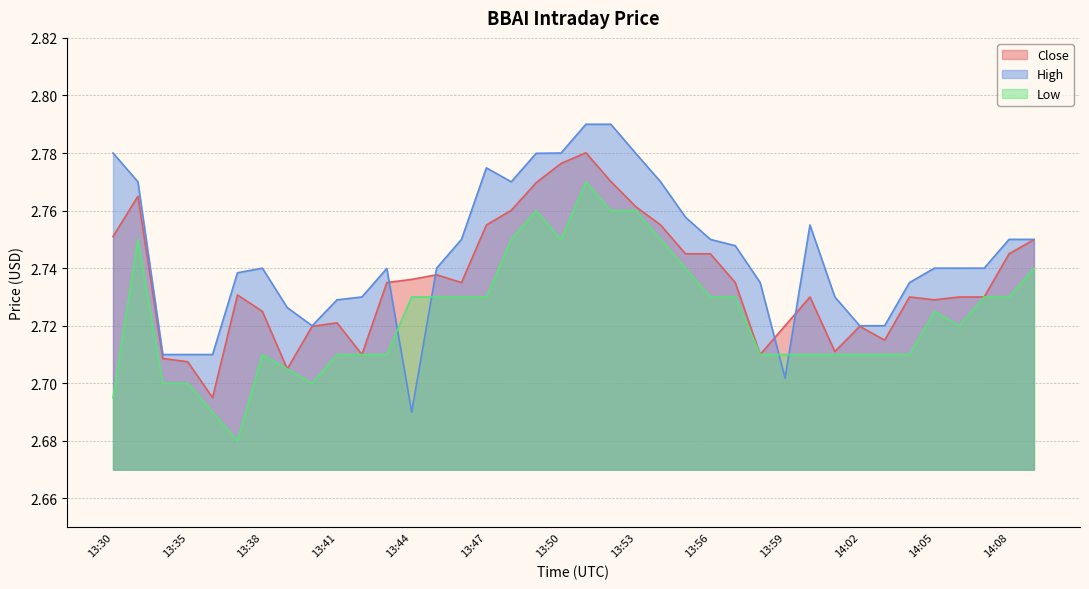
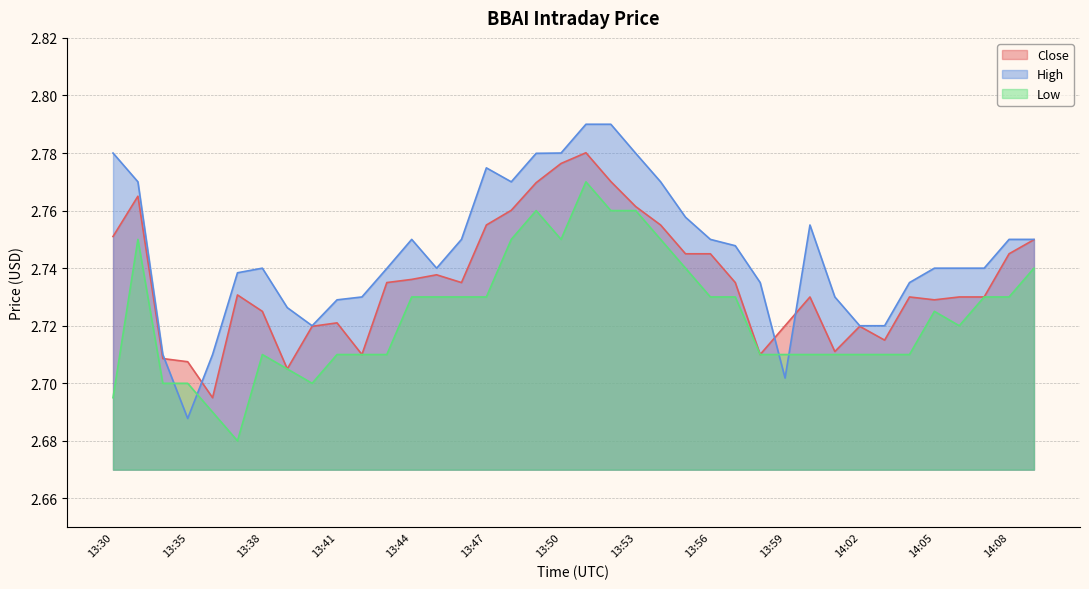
  {
    "Close": {
      "13:30": 2.751,
      "13:35": 2.707,
      "13:38": 2.725,
      "13:41": 2.721,
      "13:44": 2.736,
      "13:47": 2.755,
      "13:50": 2.776,
      "13:53": 2.761,
      "13:56": 2.745,
      "13:59": 2.720,
      "14:05": 2.729,
      "14:08": 2.745
    },
    "High": {
      "13:30": 2.780,
-     "13:35": 2.710,
+     "13:35": 2.688,
      "13:38": 2.740,
      "13:41": 2.729,
-     "13:44": 2.69,
+     "13:44": 2.75,
      "13:47": 2.775,
      "13:50": 2.780,
      "13:53": 2.780,
      "13:56": 2.750,
      "13:59": 2.702,
      "14:05": 2.740,
      "14:08": 2.750
    },
    "Low": {
      "13:30": 2.695,
      "13:35": 2.700,
      "13:38": 2.710,
      "13:41": 2.710,
      "13:44": 2.730,
      "13:47": 2.730,
      "13:50": 2.750,
      "13:53": 2.760,
      "13:56": 2.730,
      "13:59": 2.710,
      "14:02": 2.710,
      "14:05": 2.725,
      "14:08": 2.730
    }
  }
